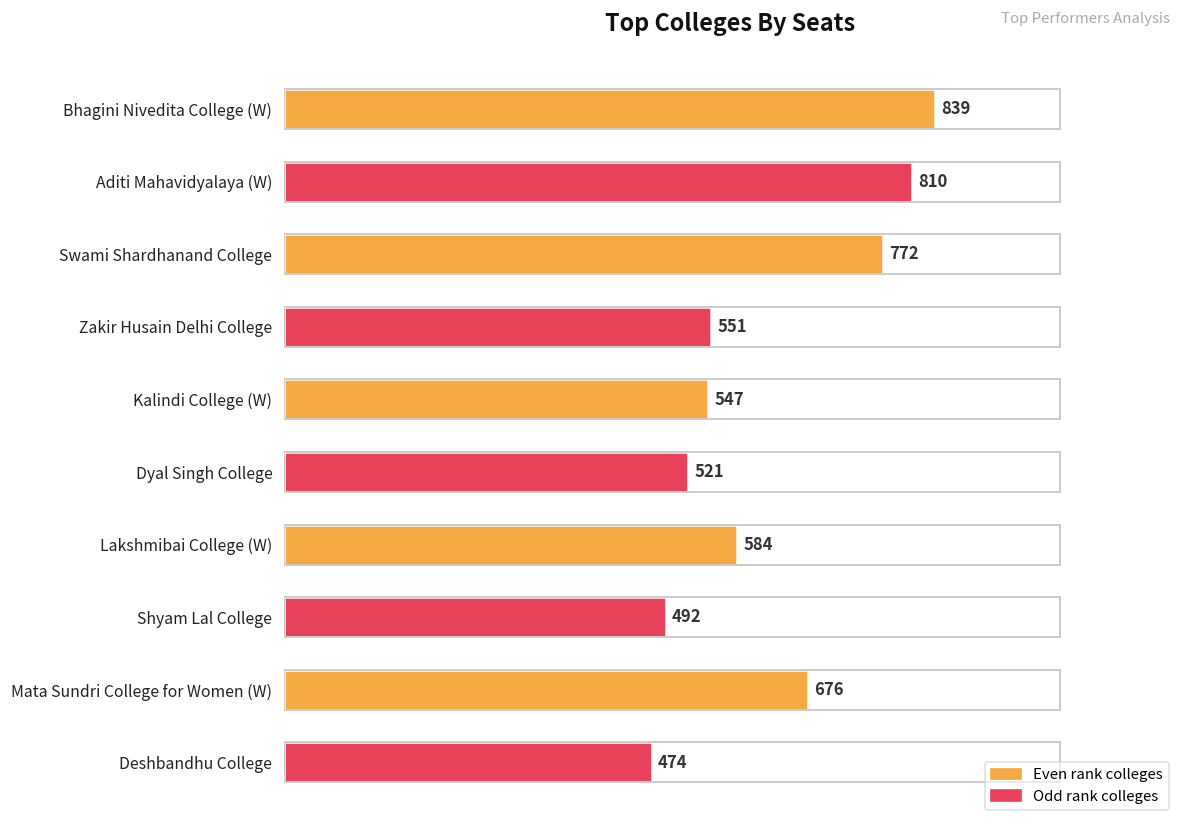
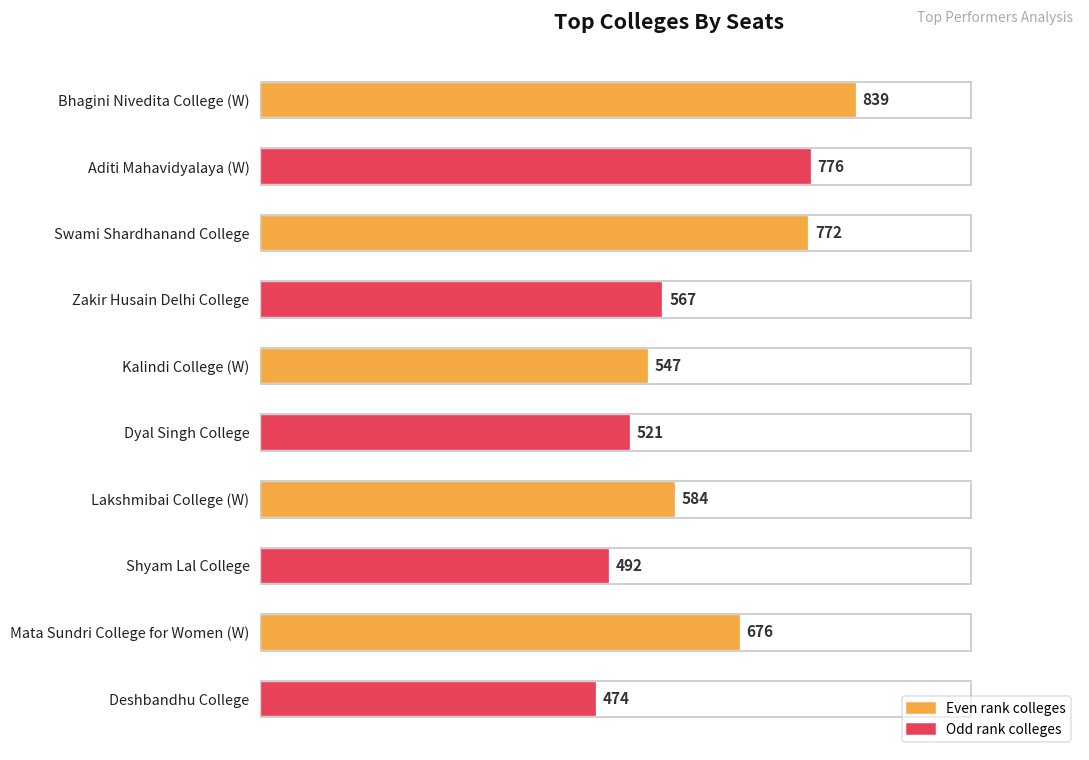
  {
    "Bhagini Nivedita College (W)": 839,
-   "Aditi Mahavidyalaya (W)": 810,
+   "Aditi Mahavidyalaya (W)": 776,
    "Swami Shardhanand College": 772,
-   "Zakir Husain Delhi College": 551,
+   "Zakir Husain Delhi College": 567,
    "Kalindi College (W)": 547,
    "Dyal Singh College": 521,
    "Lakshmibai College (W)": 584,
    "Shyam Lal College": 492,
    "Mata Sundri College for Women (W)": 676,
    "Deshbandhu College": 474
  }
